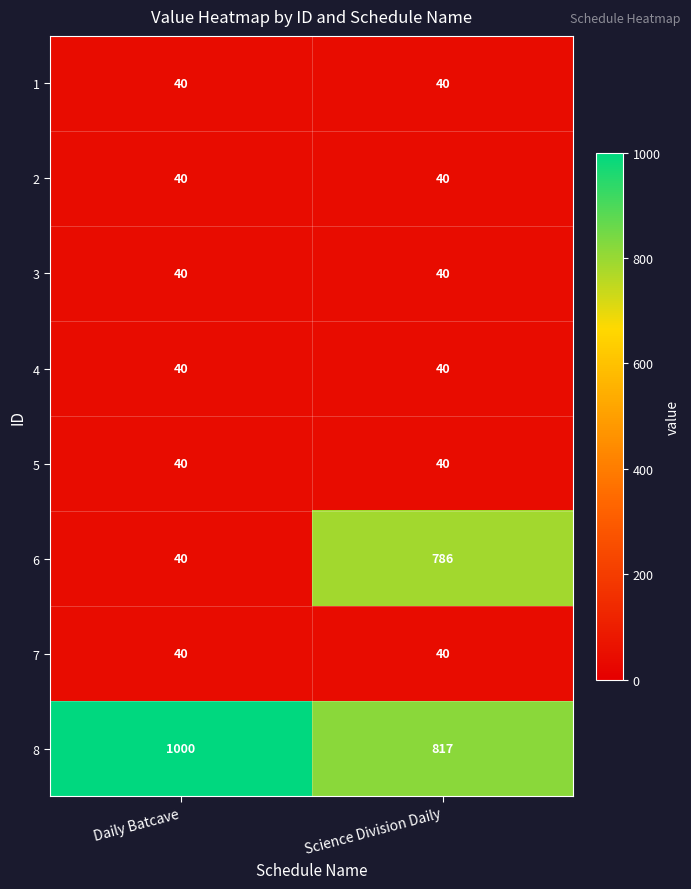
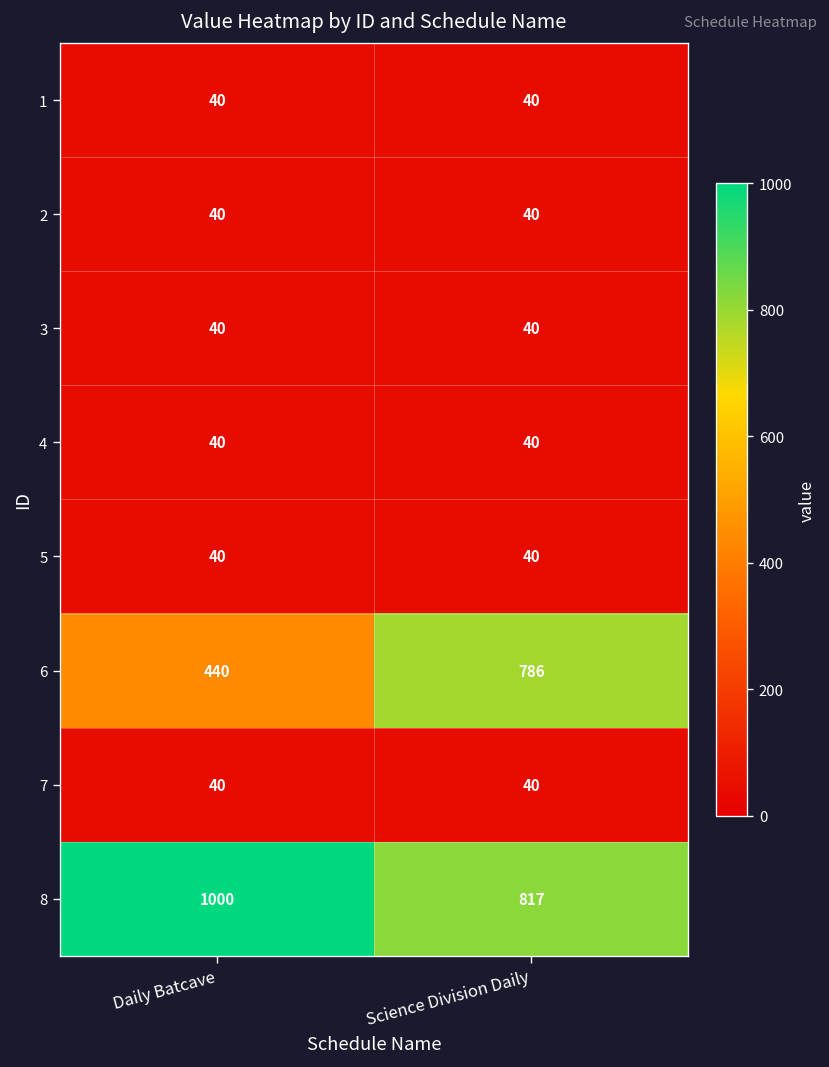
  {
    "1": {
      "Daily Batcave": 40,
      "Science Division Daily": 40
    },
    "2": {
      "Daily Batcave": 40,
      "Science Division Daily": 40
    },
    "3": {
      "Daily Batcave": 40,
      "Science Division Daily": 40
    },
    "4": {
      "Daily Batcave": 40,
      "Science Division Daily": 40
    },
    "5": {
      "Daily Batcave": 40,
      "Science Division Daily": 40
    },
    "6": {
-     "Daily Batcave": 40,
+     "Daily Batcave": 440,
      "Science Division Daily": 786
    },
    "7": {
      "Daily Batcave": 40,
      "Science Division Daily": 40
    },
    "8": {
      "Daily Batcave": 1000,
      "Science Division Daily": 817
    }
  }
